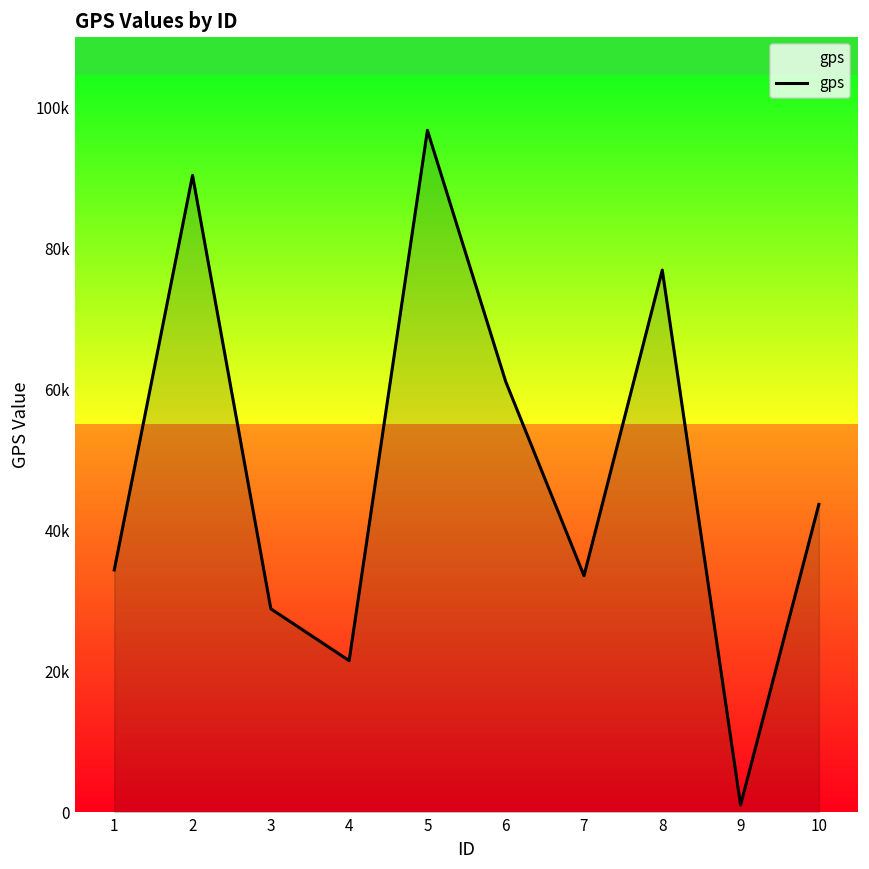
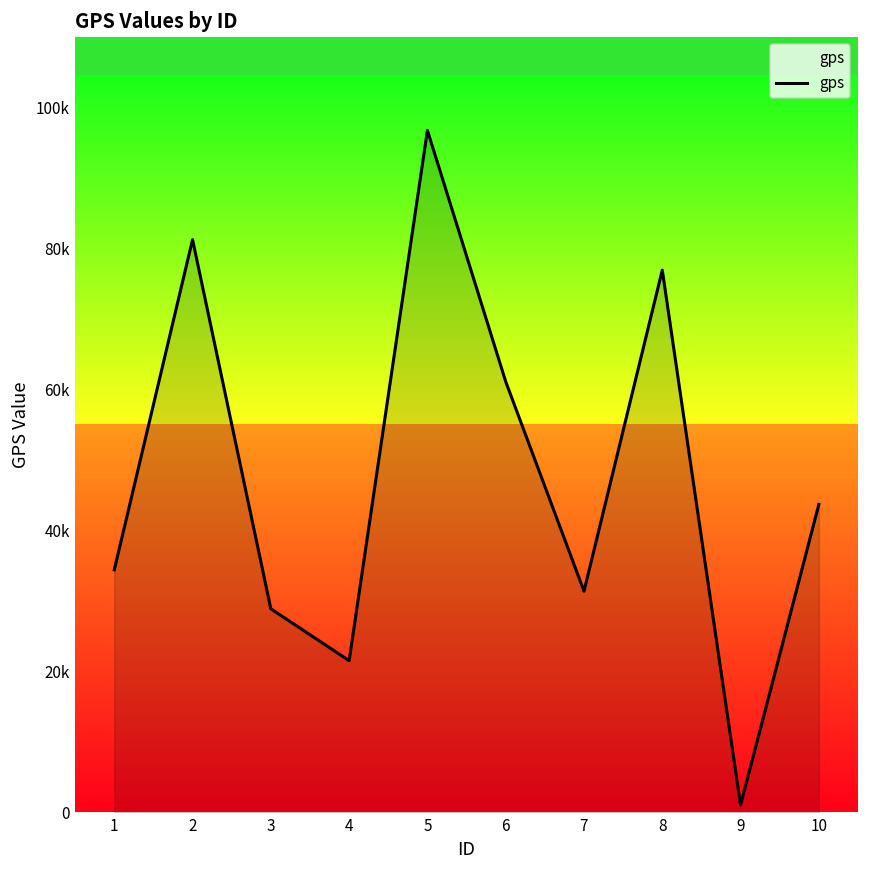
  {
    "1": 34000,
-   "2": 90000,
+   "2": 81000,
    "3": 29000,
    "4": 22000,
    "5": 97000,
    "6": 61000,
-   "7": 34000,
+   "7": 31000,
    "8": 77000,
    "9": 1000,
    "10": 44000
  }
